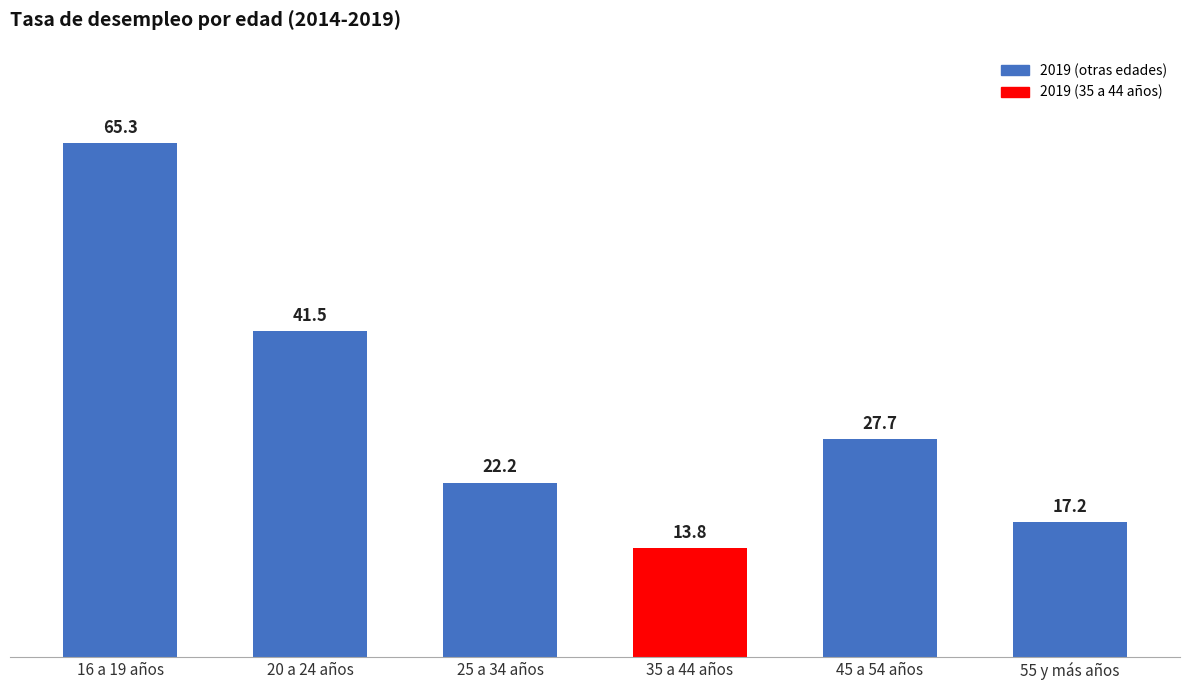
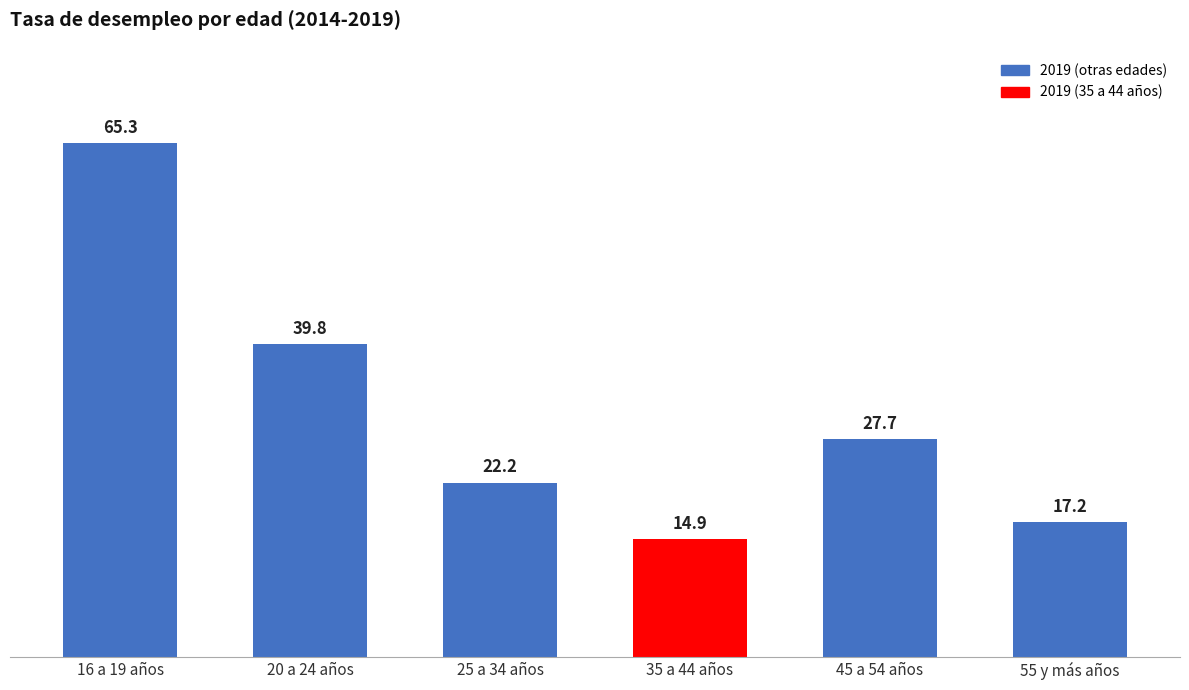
  {
    "16 a 19 años": 65.3,
-   "20 a 24 años": 41.5,
+   "20 a 24 años": 39.8,
    "25 a 34 años": 22.2,
-   "35 a 44 años": 13.8,
+   "35 a 44 años": 14.9,
    "45 a 54 años": 27.7,
    "55 y más años": 17.2
  }
